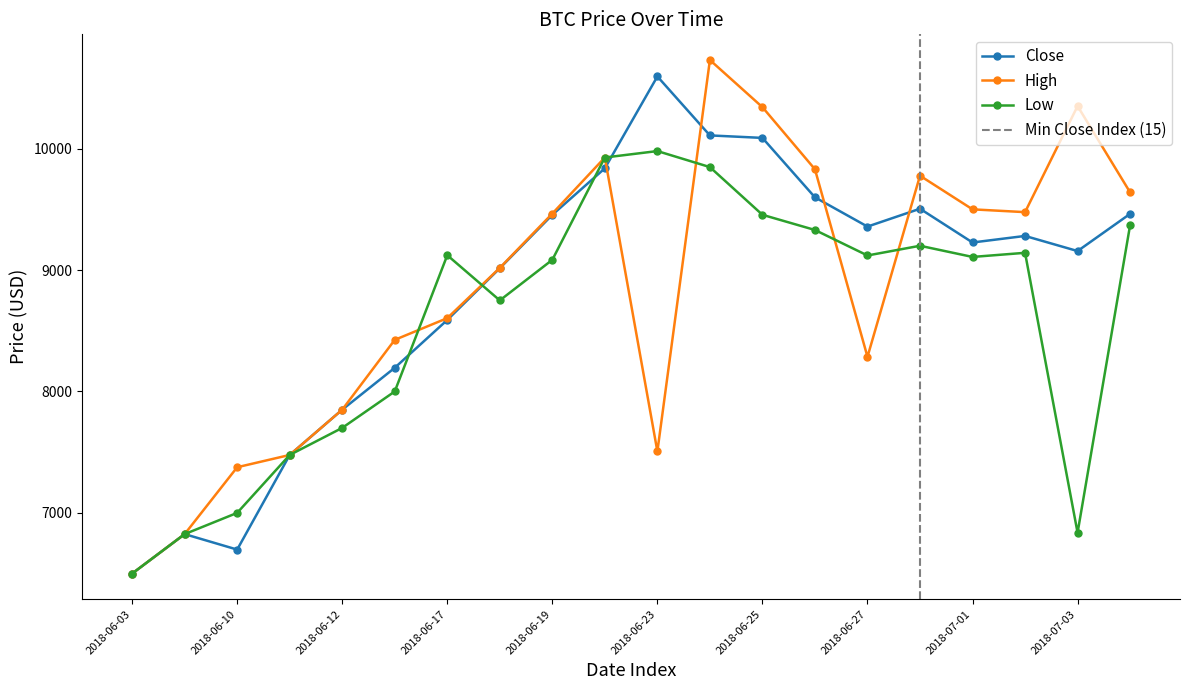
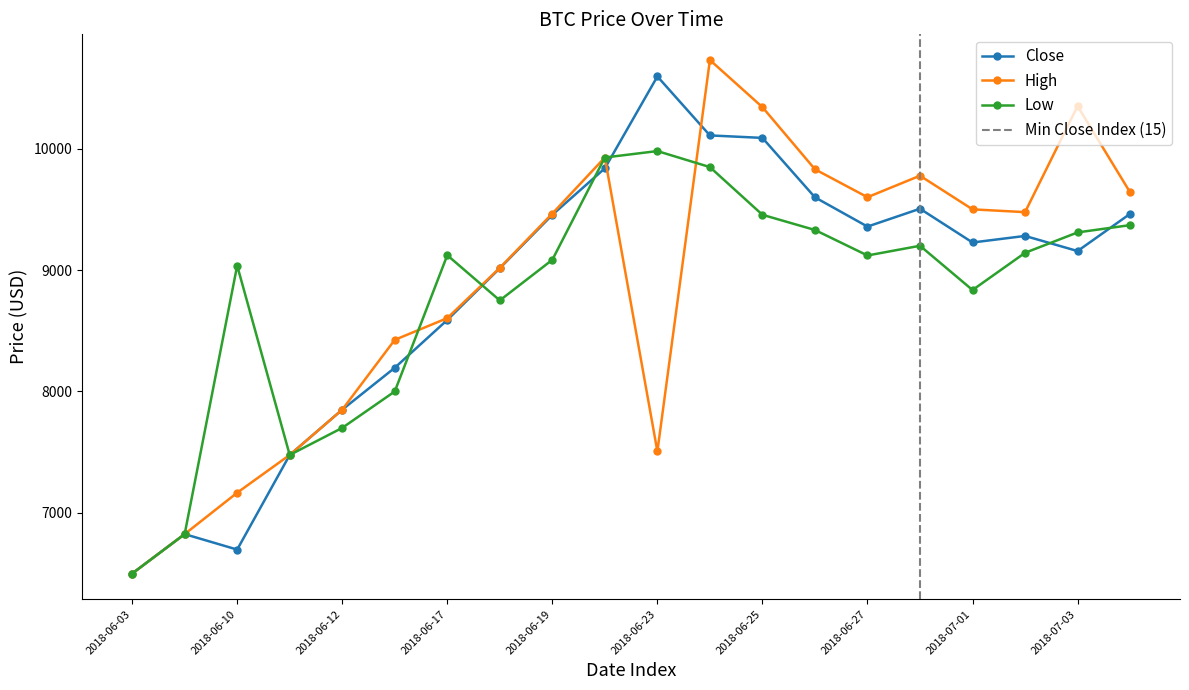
  {
    "Close": {
      "2018-06-10": 6700,
      "2018-06-23": 10590,
      "2018-06-25": 10090,
      "2018-06-27": 9360,
      "2018-07-01": 9230,
      "2018-07-03": 9160
    },
    "High": {
-     "2018-06-10": 7380,
+     "2018-06-10": 7170,
      "2018-06-23": 7510,
      "2018-06-25": 10340,
-     "2018-06-27": 8290,
+     "2018-06-27": 9600,
      "2018-07-01": 9500
    },
    "Low": {
-     "2018-06-10": 7000,
+     "2018-06-10": 9040,
      "2018-06-12": 7700,
      "2018-06-17": 9120,
      "2018-06-19": 9080,
      "2018-06-23": 9980,
      "2018-06-25": 9460,
      "2018-06-27": 9120,
-     "2018-07-01": 9110,
-     "2018-07-03": 6840
+     "2018-07-01": 8840,
+     "2018-07-03": 9310
    }
  }
